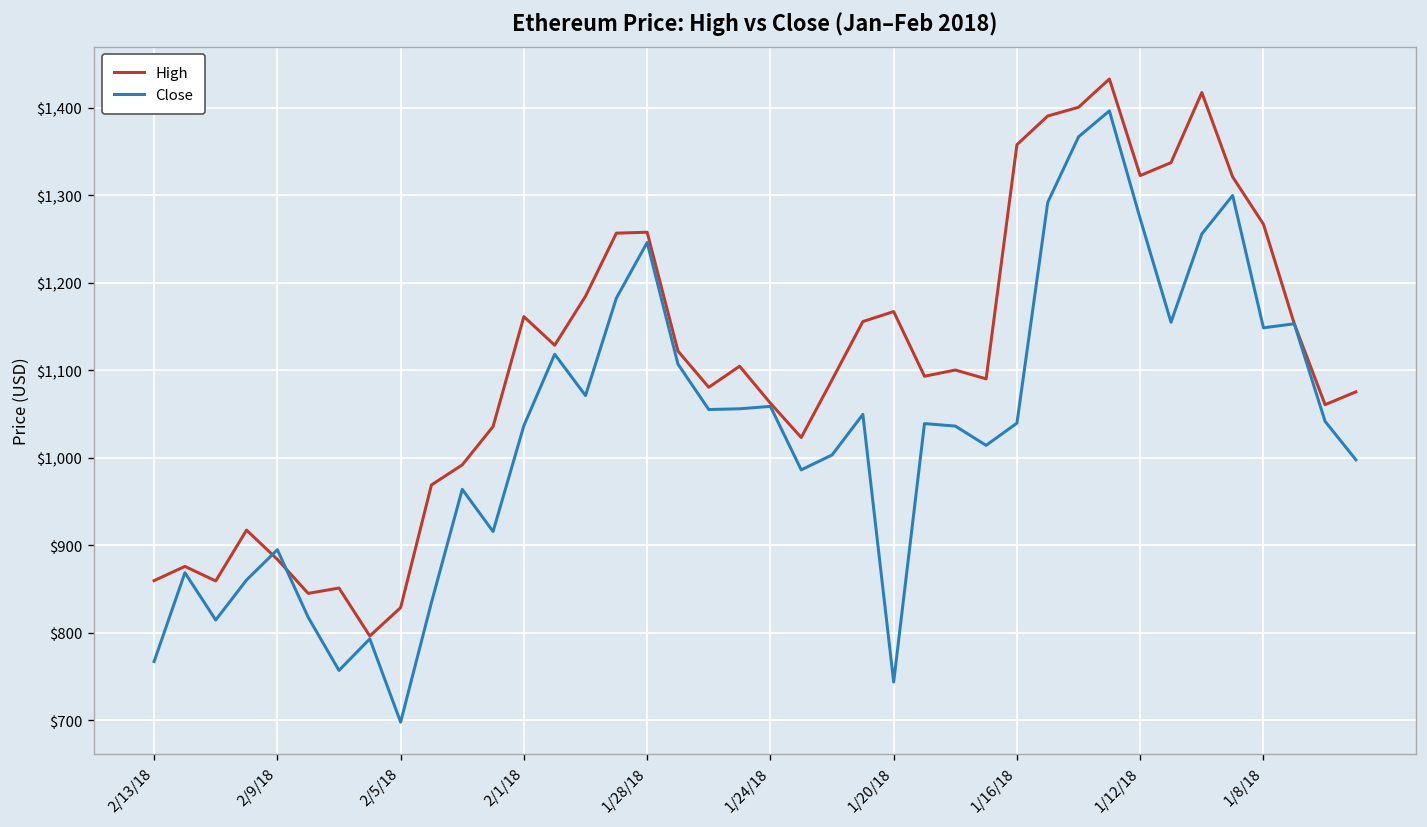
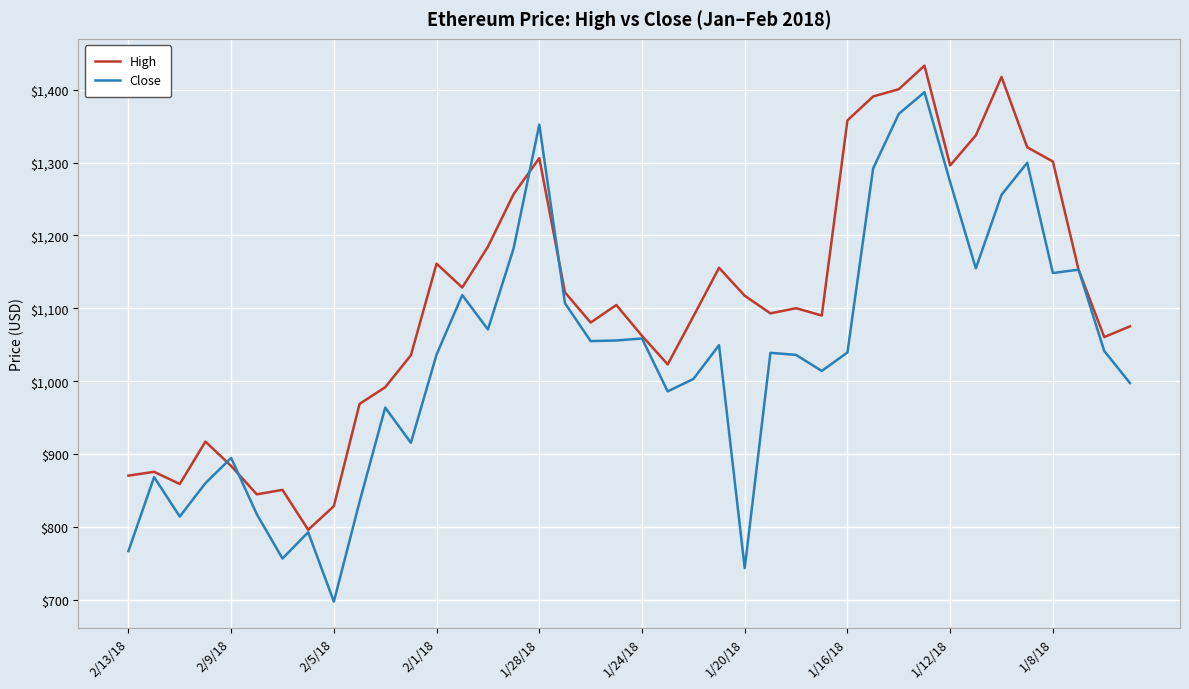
  {
    "High": {
-     "2/13/18": "$860",
+     "2/13/18": "$870",
      "2/9/18": "$880",
      "2/5/18": "$830",
      "2/1/18": "$1,160",
-     "1/28/18": "$1,260",
+     "1/28/18": "$1,310",
      "1/24/18": "$1,060",
-     "1/20/18": "$1,170",
+     "1/20/18": "$1,120",
      "1/16/18": "$1,360",
-     "1/12/18": "$1,320",
-     "1/8/18": "$1,270"
+     "1/12/18": "$1,300",
+     "1/8/18": "$1,300"
    },
    "Close": {
      "2/13/18": "$770",
      "2/9/18": "$890",
      "2/5/18": "$700",
      "2/1/18": "$1,040",
-     "1/28/18": "$1,250",
+     "1/28/18": "$1,350",
      "1/24/18": "$1,060",
      "1/20/18": "$740",
      "1/16/18": "$1,040",
      "1/12/18": "$1,270",
      "1/8/18": "$1,150"
    }
  }
